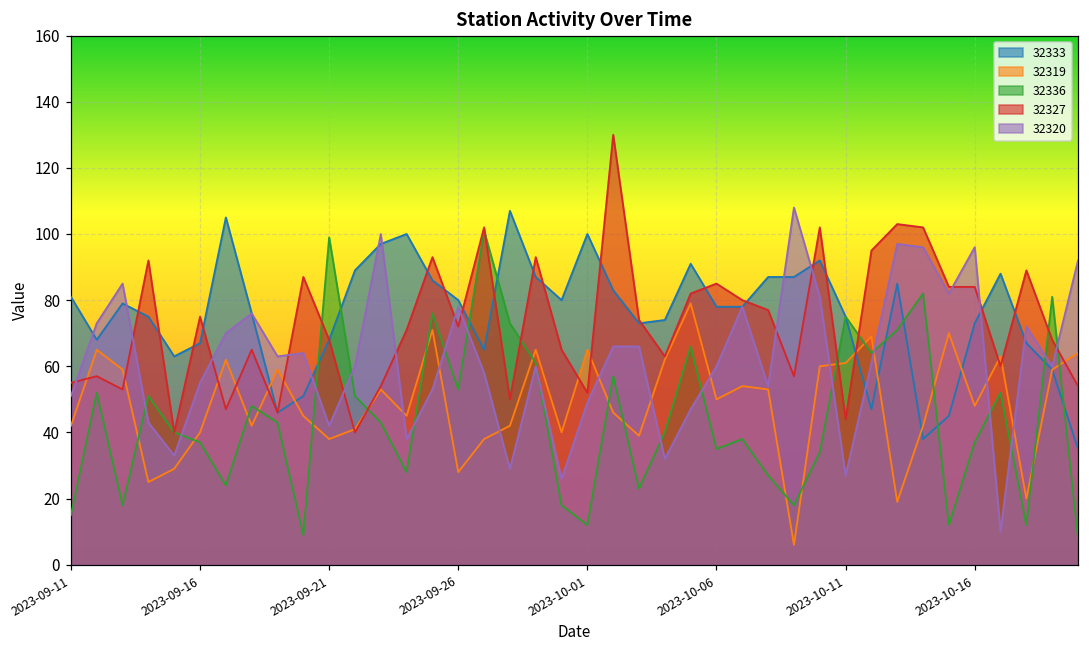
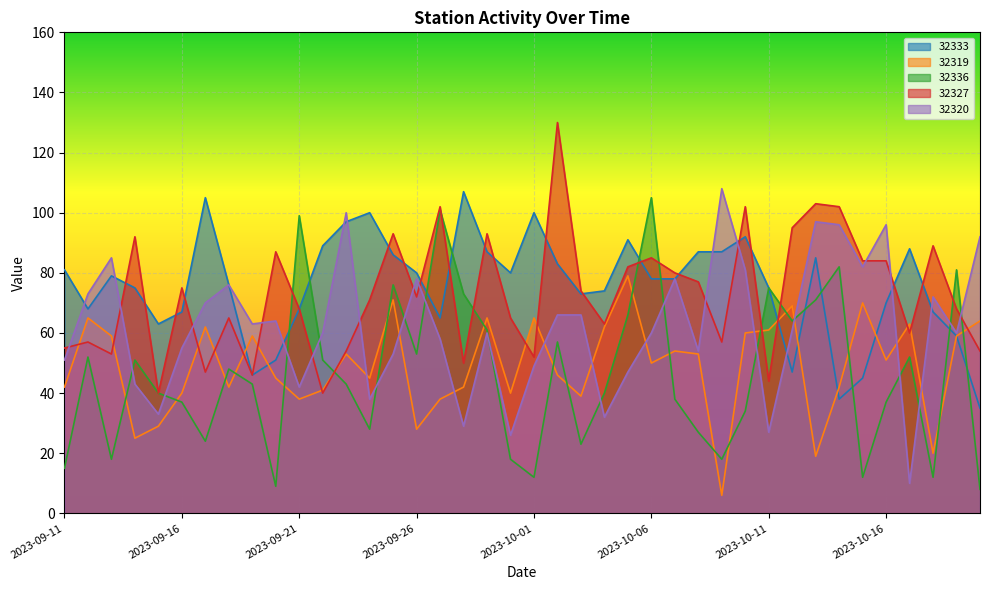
  {
    "32333": {
      "2023-09-11": 81,
      "2023-09-16": 67,
      "2023-09-26": 80,
      "2023-10-01": 100,
      "2023-10-06": 78,
-     "2023-10-16": 73
+     "2023-10-16": 70
    },
    "32319": {
      "2023-09-11": 42,
      "2023-09-16": 40,
      "2023-09-21": 38,
      "2023-09-26": 28,
      "2023-10-01": 65,
      "2023-10-06": 50,
      "2023-10-11": 61,
-     "2023-10-16": 48
+     "2023-10-16": 51
    },
    "32336": {
      "2023-09-11": 15,
      "2023-09-16": 37,
      "2023-09-21": 99,
      "2023-09-26": 53,
      "2023-10-01": 12,
-     "2023-10-06": 35,
+     "2023-10-06": 105,
      "2023-10-16": 37
    },
    "32327": {
      "2023-09-11": 55,
      "2023-09-16": 75,
      "2023-09-26": 72,
      "2023-10-01": 52,
      "2023-10-06": 85,
      "2023-10-11": 44,
      "2023-10-16": 84
    },
    "32320": {
      "2023-09-11": 51,
      "2023-09-16": 55,
      "2023-09-21": 42,
      "2023-09-26": 78,
      "2023-10-01": 49,
      "2023-10-06": 60,
      "2023-10-11": 27,
      "2023-10-16": 96
    }
  }
